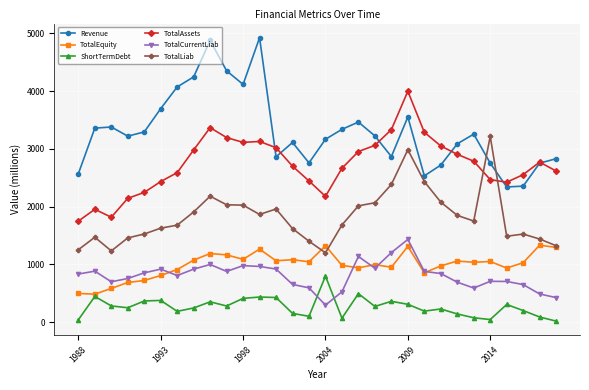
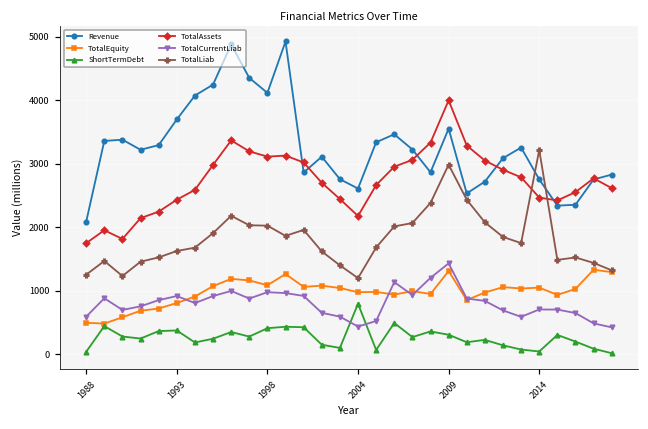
  {
    "Revenue": {
-     "1988": 2600,
+     "1988": 2100,
      "1993": 3700,
      "1998": 4100,
-     "2004": 3200,
+     "2004": 2600,
      "2009": 3600,
      "2014": 2800
    },
    "TotalEquity": {
      "1988": 500,
      "1993": 800,
      "1998": 1100,
-     "2004": 1300,
+     "2004": 1000,
      "2009": 1300,
      "2014": 1100
    },
    "ShortTermDebt": {
      "1988": 0,
      "1993": 400,
      "1998": 400,
      "2004": 800,
      "2009": 300,
      "2014": 0
    },
    "TotalAssets": {
      "1988": 1700,
      "1993": 2400,
      "1998": 3100,
      "2004": 2200,
      "2009": 4000,
      "2014": 2500
    },
    "TotalCurrentLiab": {
-     "1988": 800,
+     "1988": 600,
      "1993": 900,
      "1998": 1000,
-     "2004": 300,
+     "2004": 400,
      "2009": 1400,
      "2014": 700
    },
    "TotalLiab": {
      "1988": 1300,
      "1993": 1600,
      "1998": 2000,
      "2004": 1200,
      "2009": 3000,
      "2014": 3200
    }
  }
